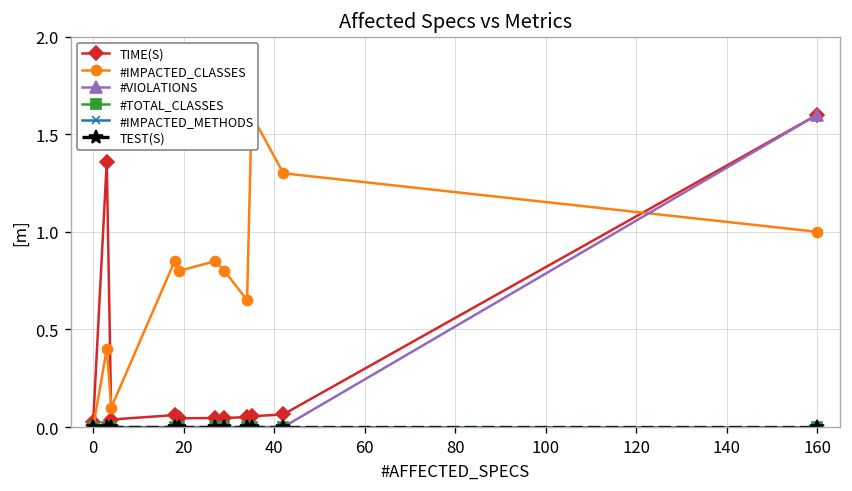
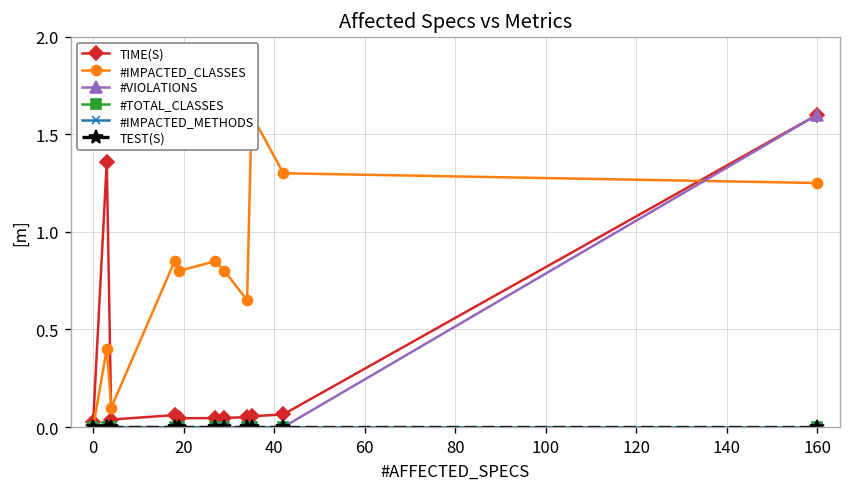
  {
    "TIME(S)": {
      "0": 0.03
    },
    "#IMPACTED_CLASSES": {
-     "160": 1.00
+     "160": 1.25
    },
    "TEST(S)": {
      "160": 0.00
    }
  }
